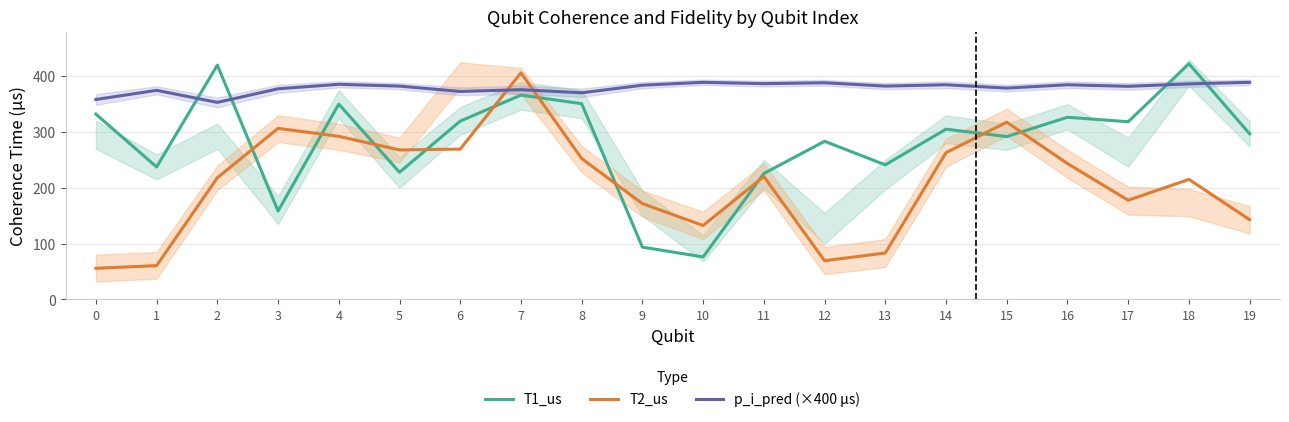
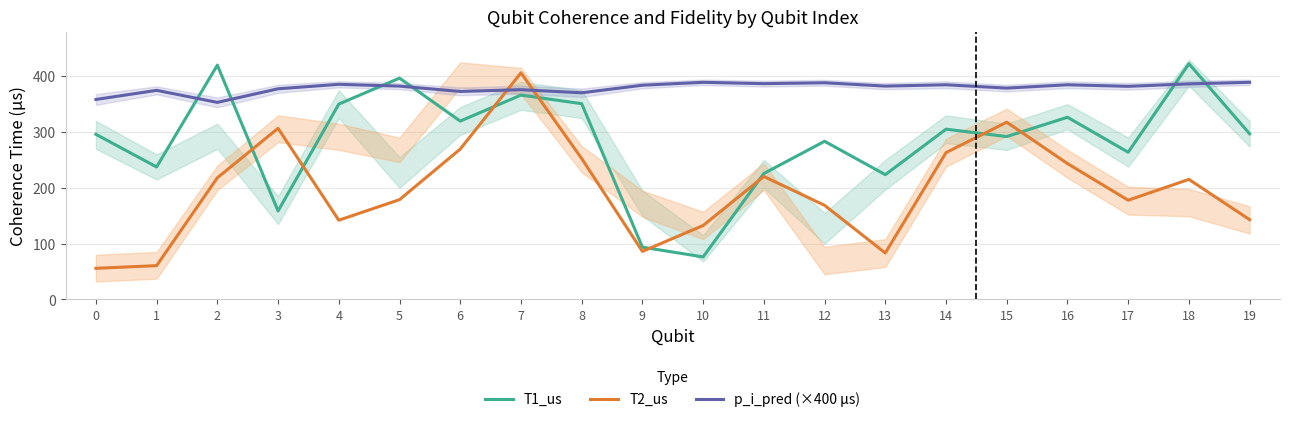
  {
    "T1_us": {
-     "0": 330,
+     "0": 300,
      "1": 240,
      "2": 420,
      "3": 160,
      "4": 350,
-     "5": 230,
+     "5": 400,
      "6": 320,
      "7": 370,
      "8": 350,
      "9": 90,
      "10": 80,
      "11": 230,
      "12": 280,
-     "13": 240,
+     "13": 220,
      "14": 310,
      "15": 290,
      "16": 330,
-     "17": 320,
+     "17": 260,
      "18": 420,
      "19": 300
    },
    "T2_us": {
      "0": 60,
      "1": 60,
      "2": 220,
      "3": 310,
-     "4": 290,
-     "5": 270,
+     "4": 140,
+     "5": 180,
      "6": 270,
      "7": 410,
      "8": 250,
-     "9": 170,
+     "9": 90,
      "10": 130,
      "11": 220,
-     "12": 70,
+     "12": 170,
      "13": 80,
      "14": 260,
      "16": 240,
      "17": 180,
      "18": 220,
      "19": 140
    },
    "p_i_pred (×400 µs)": {
      "0": 360,
      "1": 370,
      "2": 350,
      "3": 380,
      "4": 390,
      "5": 380,
      "6": 370,
      "7": 380,
      "8": 370,
      "9": 380,
      "10": 390,
      "11": 390,
      "12": 390,
      "13": 380,
      "14": 380,
      "15": 380,
      "16": 380,
      "17": 380,
      "18": 390,
      "19": 390
    }
  }
